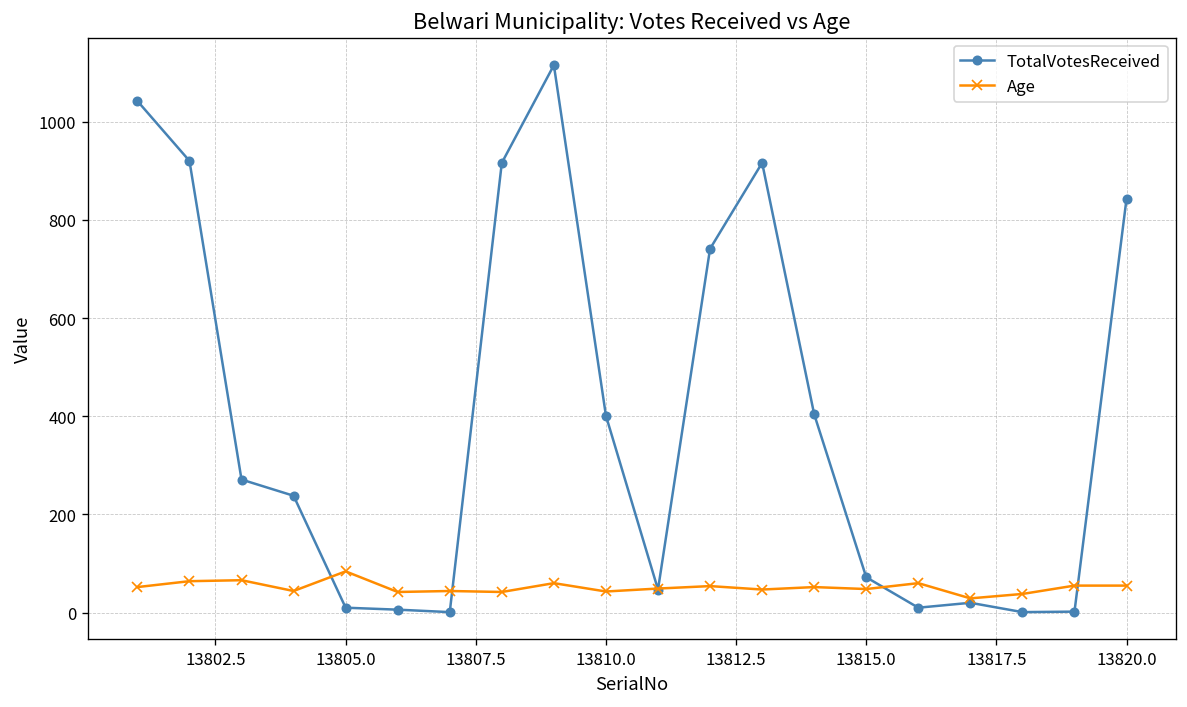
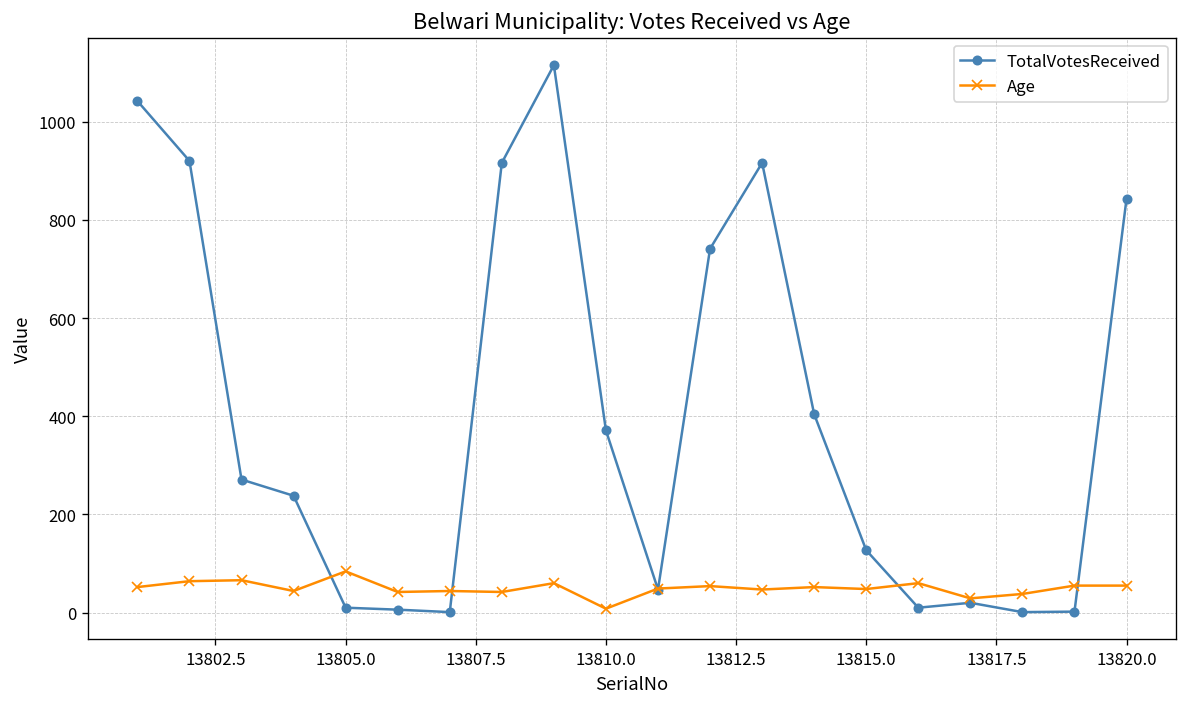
  {
    "TotalVotesReceived": {
      "13805.0": 10,
-     "13810.0": 400,
-     "13815.0": 70,
+     "13810.0": 370,
+     "13815.0": 130,
      "13820.0": 840
    },
    "Age": {
      "13805.0": 80,
-     "13810.0": 40,
+     "13810.0": 10,
      "13815.0": 50,
      "13820.0": 60
    }
  }
